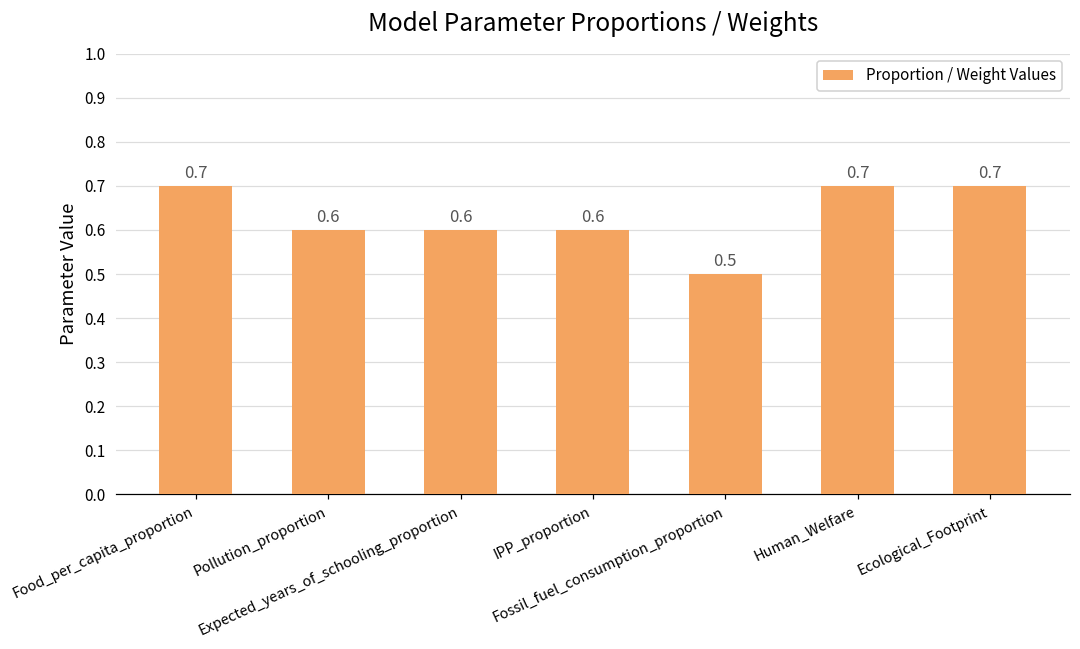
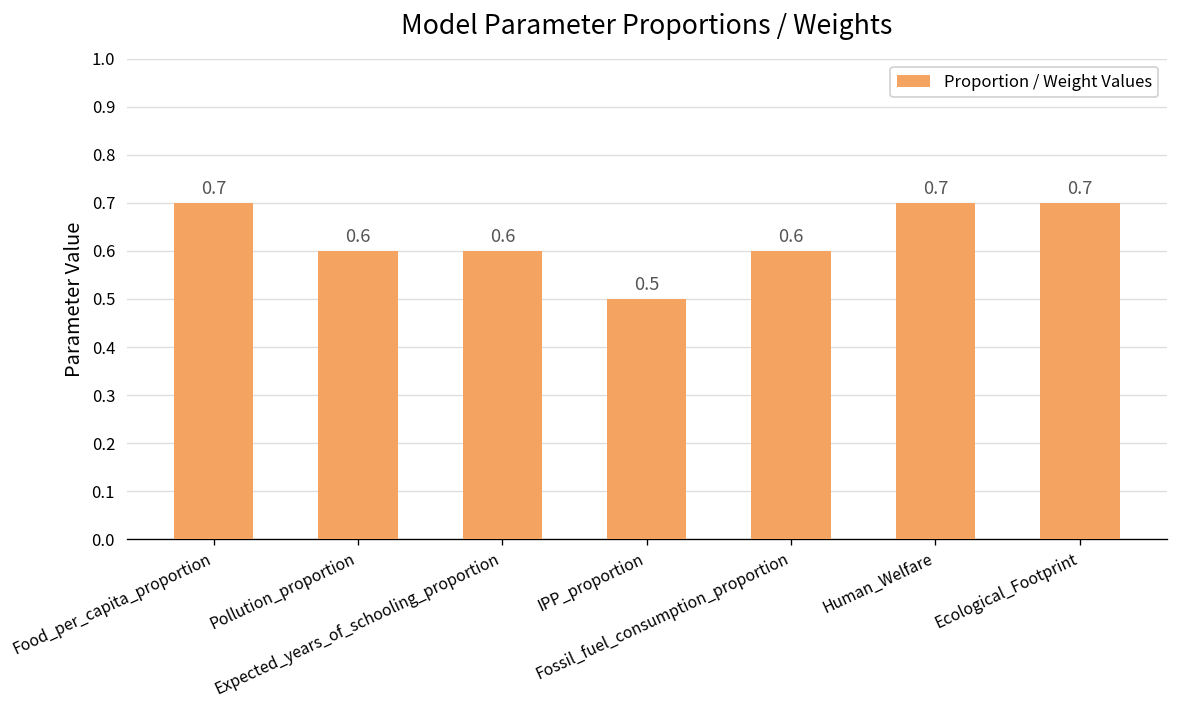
  {
    "Food_per_capita_proportion": 0.7,
    "Pollution_proportion": 0.6,
    "Expected_years_of_schooling_proportion": 0.6,
-   "IPP_proportion": 0.6,
-   "Fossil_fuel_consumption_proportion": 0.5,
+   "IPP_proportion": 0.5,
+   "Fossil_fuel_consumption_proportion": 0.6,
    "Human_Welfare": 0.7,
    "Ecological_Footprint": 0.7
  }
